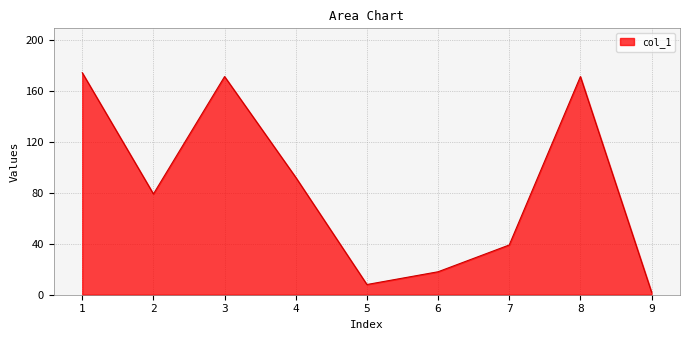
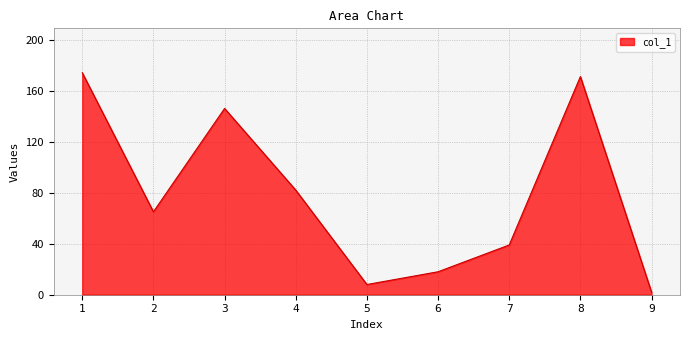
  {
    "1": 174,
-   "2": 79,
-   "3": 171,
-   "4": 92,
+   "2": 65,
+   "3": 146,
+   "4": 82,
    "5": 8,
    "6": 18,
    "7": 39,
    "8": 171,
    "9": 2
  }
